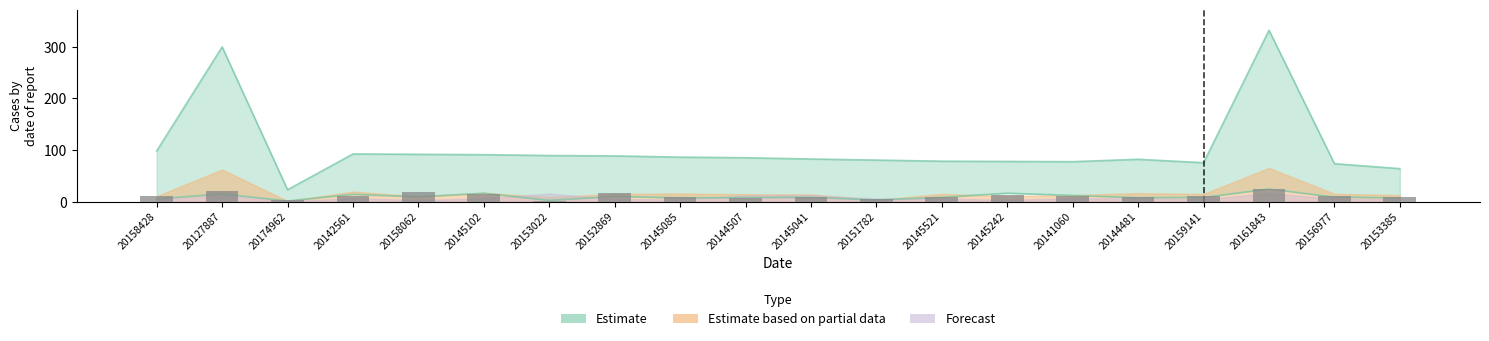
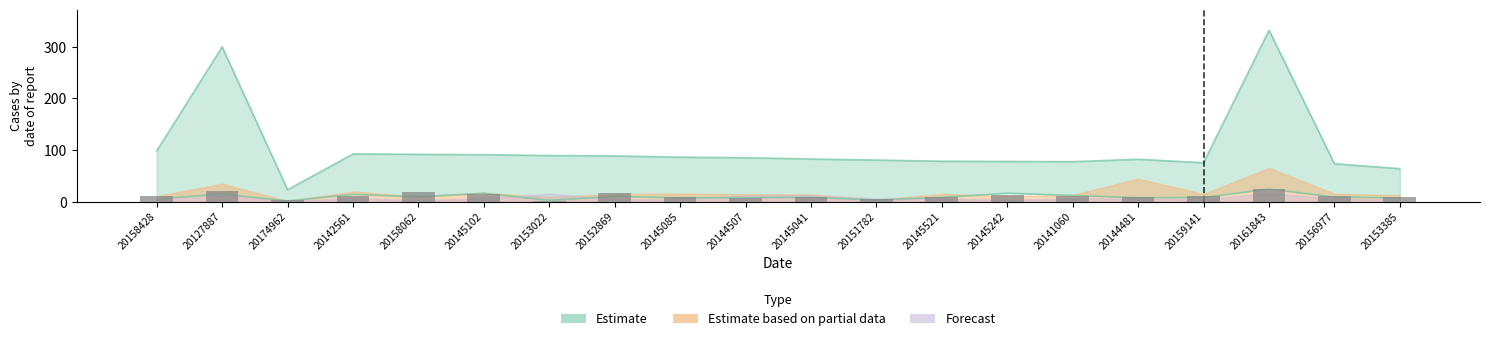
  {
    "Estimate based on partial data": {
      "20158428": 10,
-     "20127887": 60,
+     "20127887": 40,
      "20142561": 20,
      "20153022": 10,
      "20145085": 20,
      "20145521": 20,
      "20145242": 10,
-     "20144481": 20,
+     "20144481": 40,
      "20159141": 20,
      "20161843": 70,
      "20156977": 20,
      "20153385": 10
    }
  }
